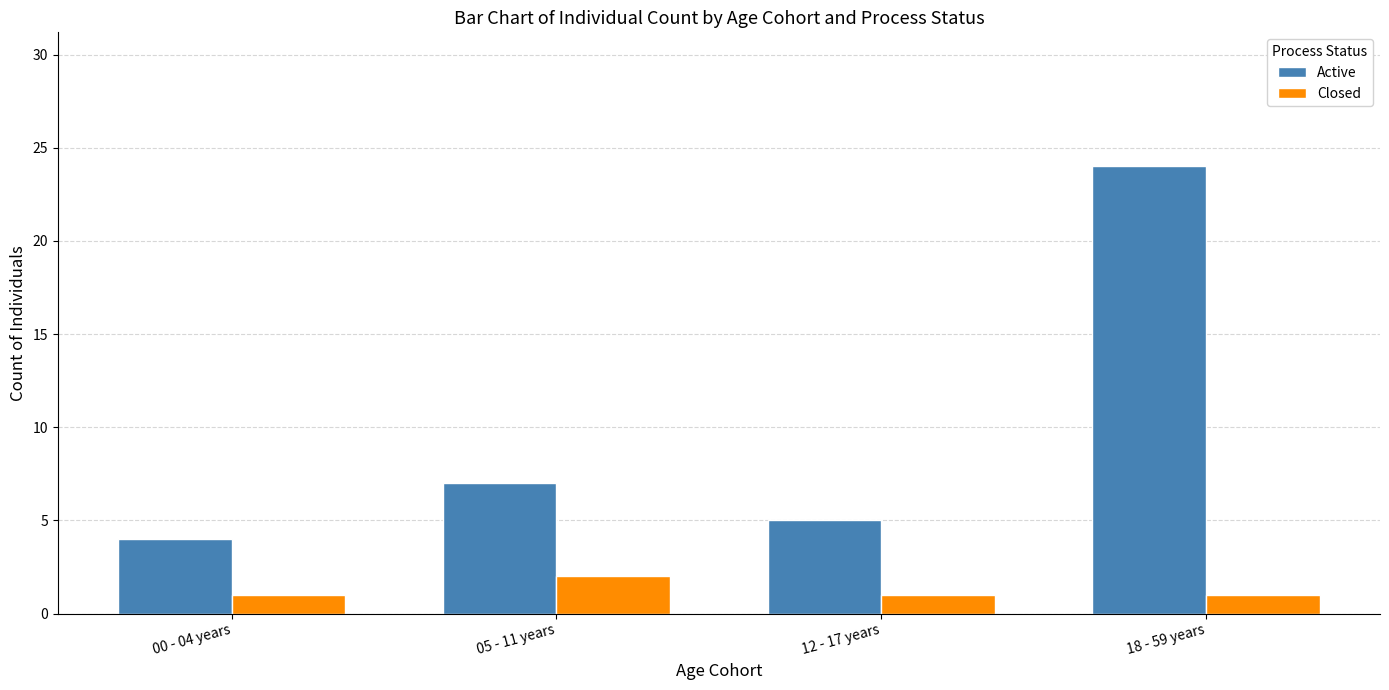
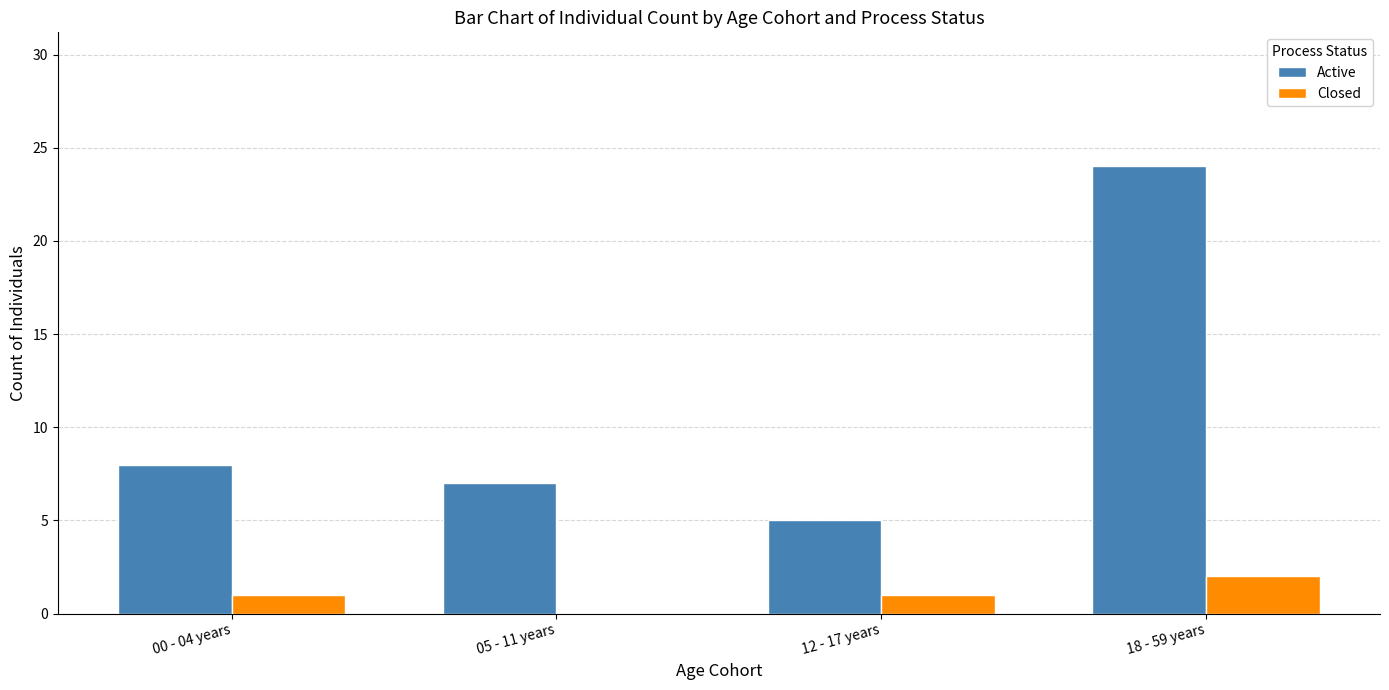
  {
    "Active": {
-     "00 - 04 years": 4,
+     "00 - 04 years": 8,
      "05 - 11 years": 7,
      "12 - 17 years": 5,
      "18 - 59 years": 24
    },
    "Closed": {
      "00 - 04 years": 1,
-     "05 - 11 years": 2,
+     "05 - 11 years": 0,
      "12 - 17 years": 1,
-     "18 - 59 years": 1
+     "18 - 59 years": 2
    }
  }
